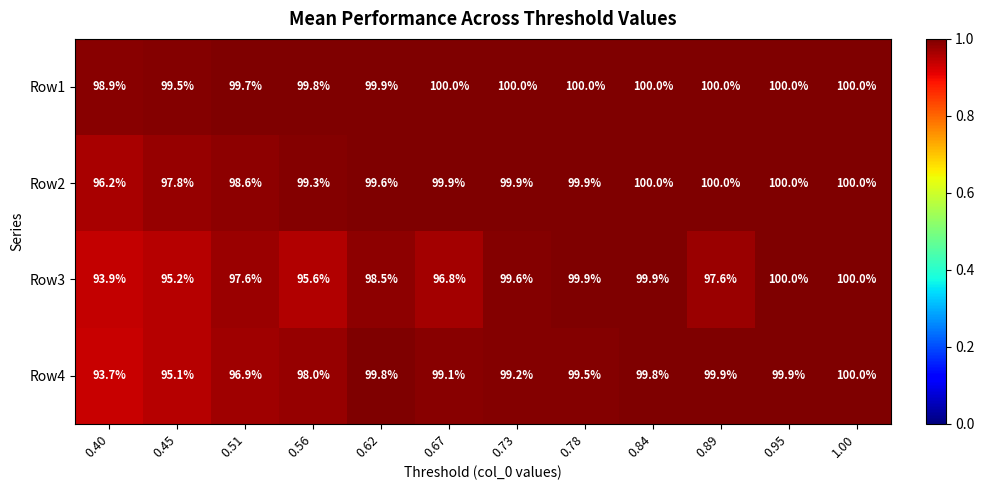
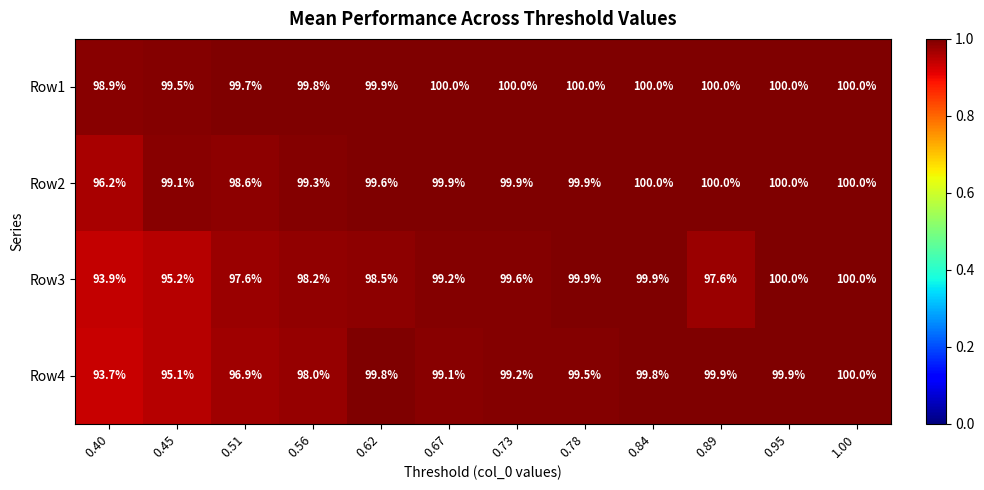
  {
    "Row1": {
      "0.40": "98.9%",
      "0.45": "99.5%",
      "0.51": "99.7%",
      "0.56": "99.8%",
      "0.62": "99.9%",
      "0.67": "100.0%",
      "0.73": "100.0%",
      "0.78": "100.0%",
      "0.84": "100.0%",
      "0.89": "100.0%",
      "0.95": "100.0%",
      "1.00": "100.0%"
    },
    "Row2": {
      "0.40": "96.2%",
-     "0.45": "97.8%",
+     "0.45": "99.1%",
      "0.51": "98.6%",
      "0.56": "99.3%",
      "0.62": "99.6%",
      "0.67": "99.9%",
      "0.73": "99.9%",
      "0.78": "99.9%",
      "0.84": "100.0%",
      "0.89": "100.0%",
      "0.95": "100.0%",
      "1.00": "100.0%"
    },
    "Row3": {
      "0.40": "93.9%",
      "0.45": "95.2%",
      "0.51": "97.6%",
-     "0.56": "95.6%",
+     "0.56": "98.2%",
      "0.62": "98.5%",
-     "0.67": "96.8%",
+     "0.67": "99.2%",
      "0.73": "99.6%",
      "0.78": "99.9%",
      "0.84": "99.9%",
      "0.89": "97.6%",
      "0.95": "100.0%",
      "1.00": "100.0%"
    },
    "Row4": {
      "0.40": "93.7%",
      "0.45": "95.1%",
      "0.51": "96.9%",
      "0.56": "98.0%",
      "0.62": "99.8%",
      "0.67": "99.1%",
      "0.73": "99.2%",
      "0.78": "99.5%",
      "0.84": "99.8%",
      "0.89": "99.9%",
      "0.95": "99.9%",
      "1.00": "100.0%"
    }
  }
